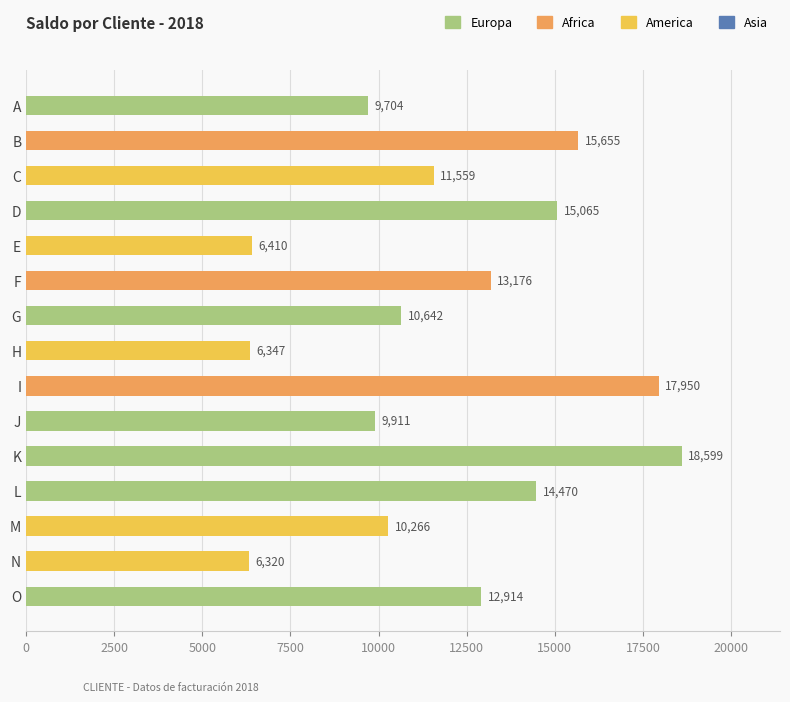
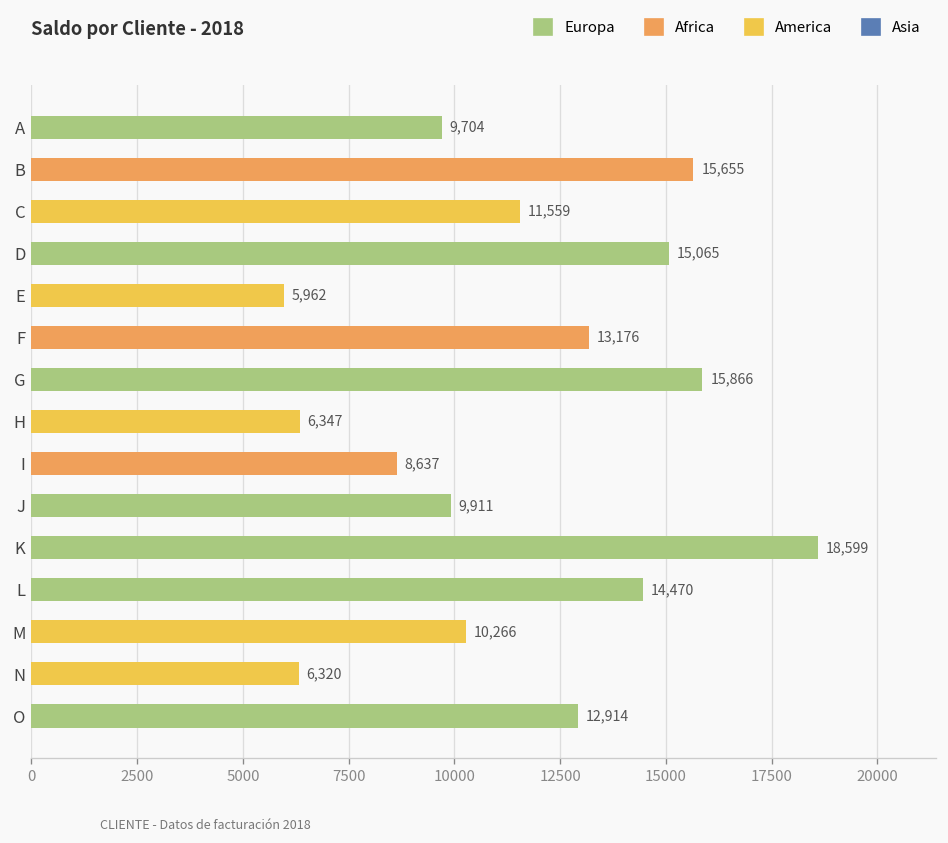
  {
    "A": "9,704",
    "B": "15,655",
    "C": "11,559",
    "D": "15,065",
-   "E": "6,410",
+   "E": "5,962",
    "F": "13,176",
-   "G": "10,642",
+   "G": "15,866",
    "H": "6,347",
-   "I": "17,950",
+   "I": "8,637",
    "J": "9,911",
    "K": "18,599",
    "L": "14,470",
    "M": "10,266",
    "N": "6,320",
    "O": "12,914"
  }
